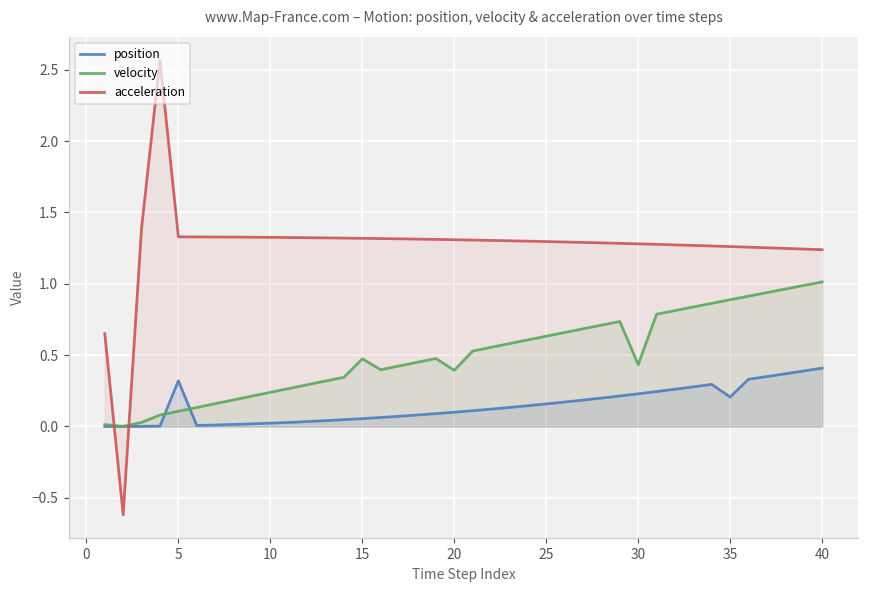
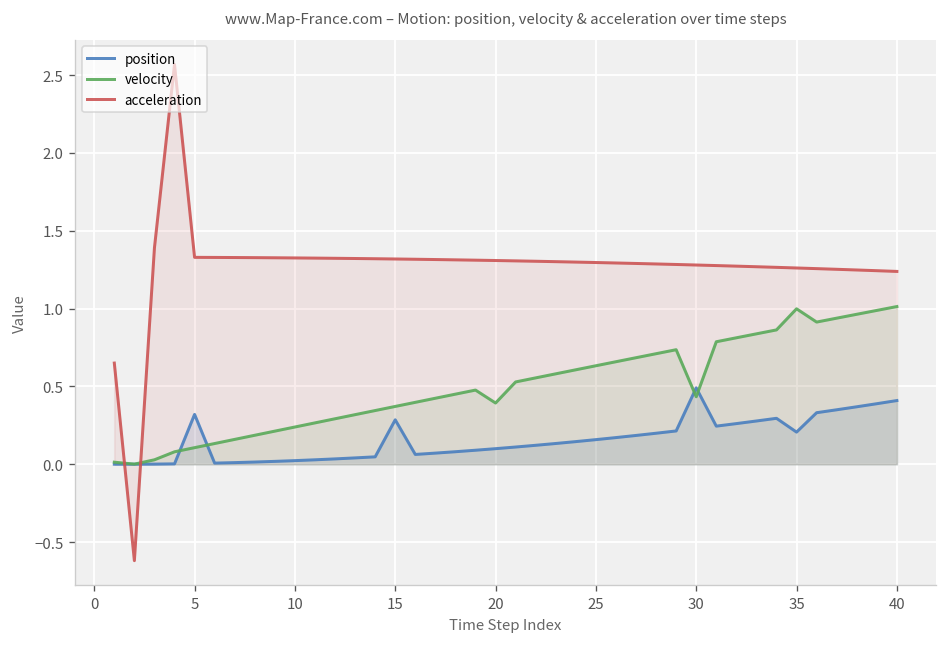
  {
    "position": {
      "5": 0.32,
      "10": 0.02,
-     "15": 0.05,
+     "15": 0.29,
      "20": 0.10,
      "25": 0.16,
-     "30": 0.23,
+     "30": 0.49,
      "35": 0.21,
      "40": 0.41
    },
    "velocity": {
      "5": 0.11,
      "10": 0.24,
-     "15": 0.47,
+     "15": 0.37,
      "20": 0.39,
      "25": 0.63,
      "30": 0.43,
-     "35": 0.89,
+     "35": 1.00,
      "40": 1.01
    }
  }
